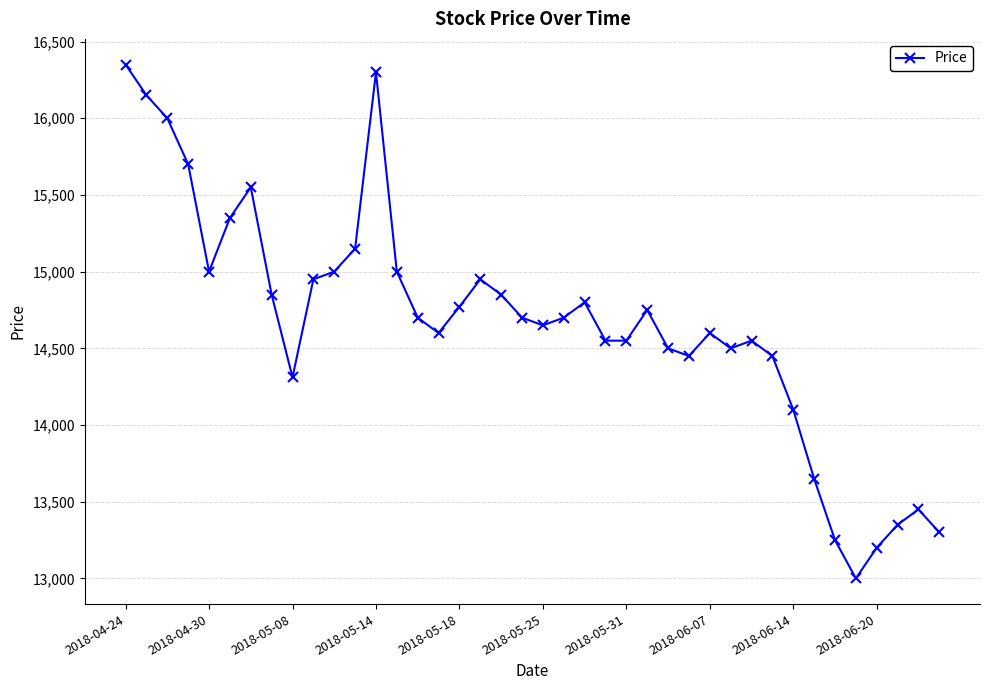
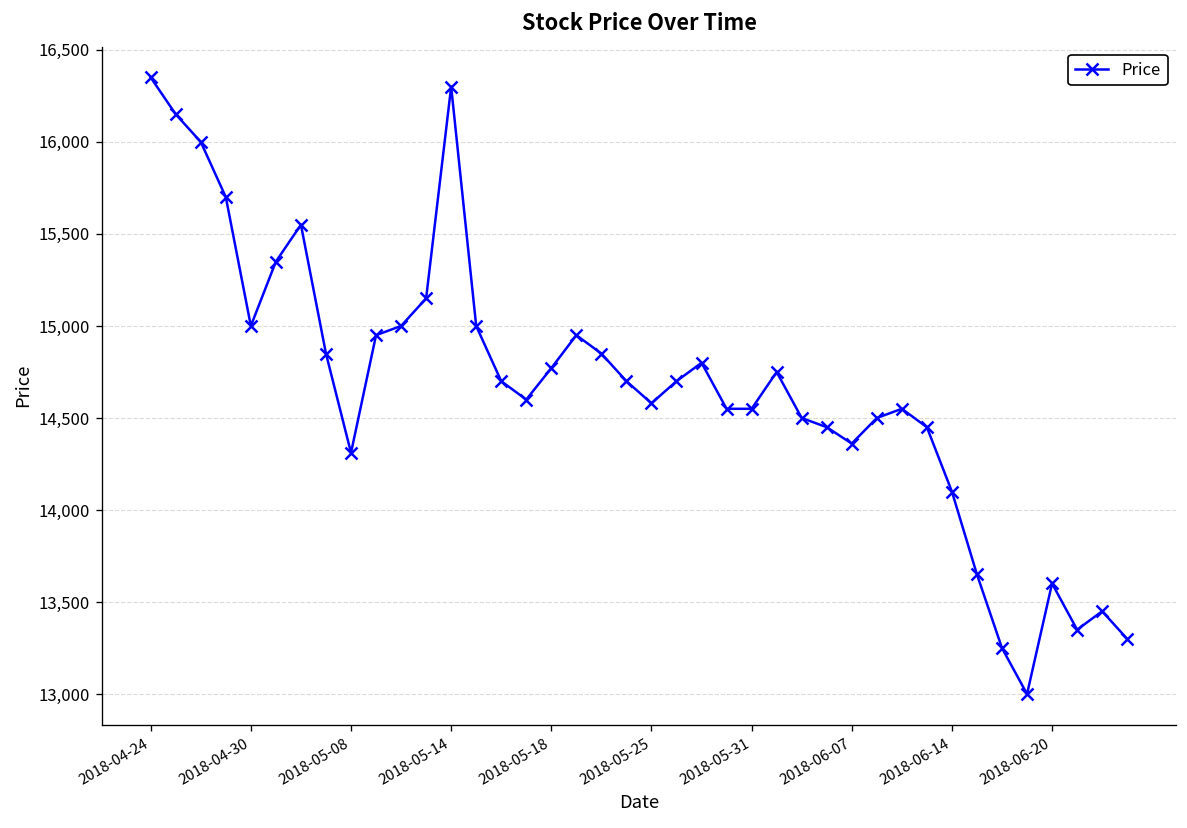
  {
    "2018-04-24": "16,350",
    "2018-04-30": "15,000",
    "2018-05-08": "14,310",
    "2018-05-14": "16,300",
    "2018-05-18": "14,770",
-   "2018-05-25": "14,650",
+   "2018-05-25": "14,580",
    "2018-05-31": "14,550",
-   "2018-06-07": "14,600",
+   "2018-06-07": "14,360",
    "2018-06-14": "14,100",
-   "2018-06-20": "13,200"
+   "2018-06-20": "13,600"
  }
